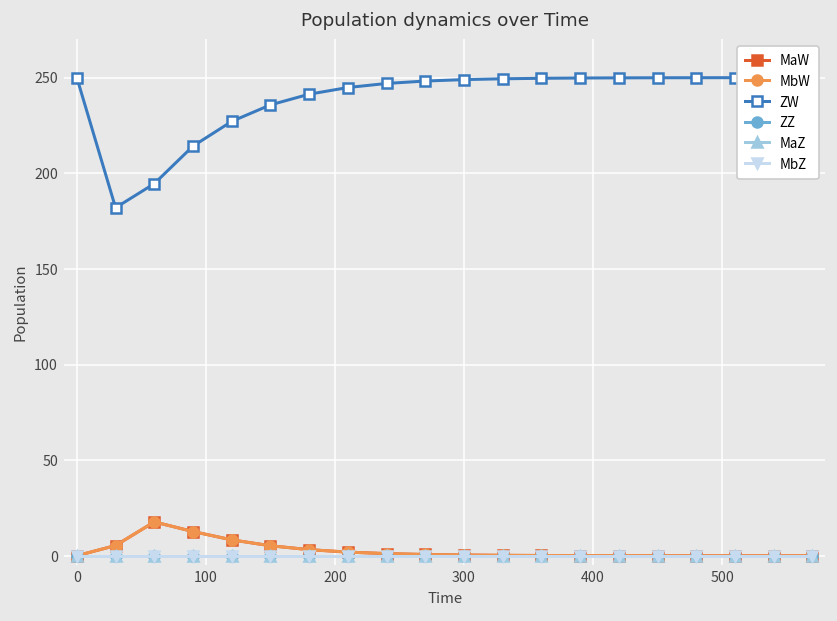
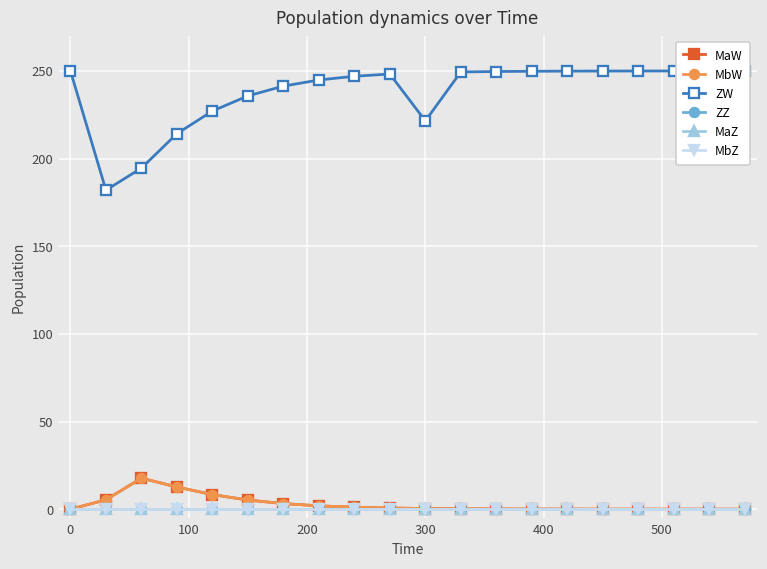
  {
    "ZW": {
      "0": 250,
-     "300": 249
+     "300": 222
    }
  }
